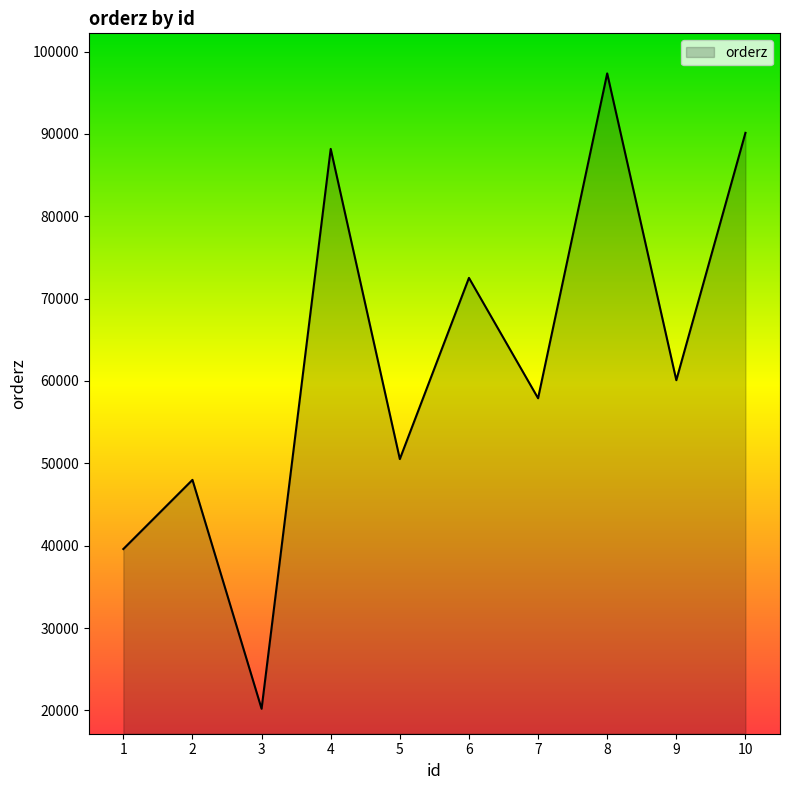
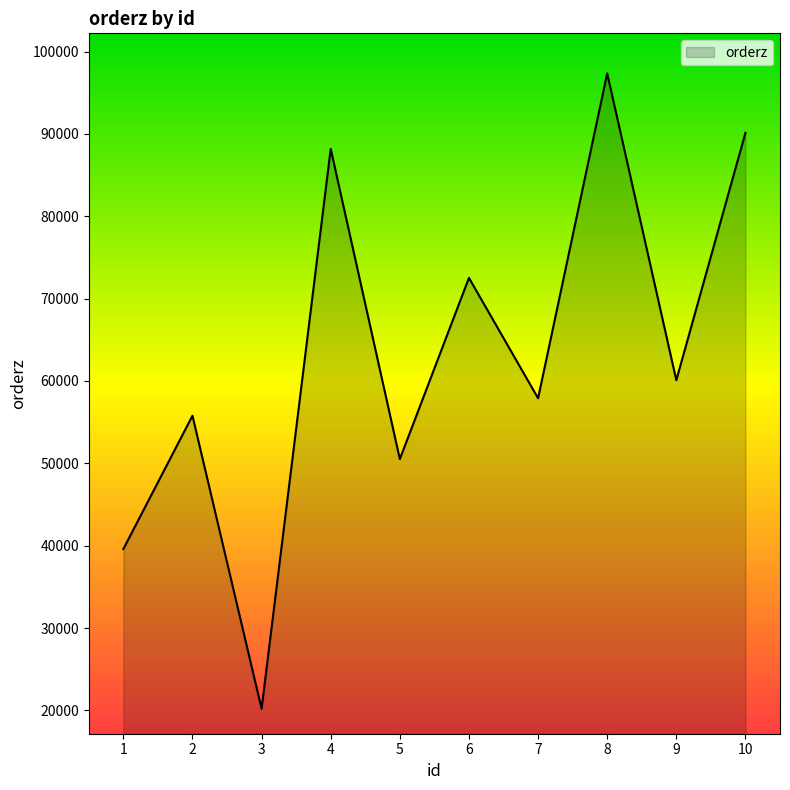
  {
    "1": 40000,
-   "2": 48000,
+   "2": 56000,
    "3": 20000,
    "4": 88000,
    "5": 51000,
    "6": 73000,
    "7": 58000,
    "8": 97000,
    "9": 60000,
    "10": 90000
  }
